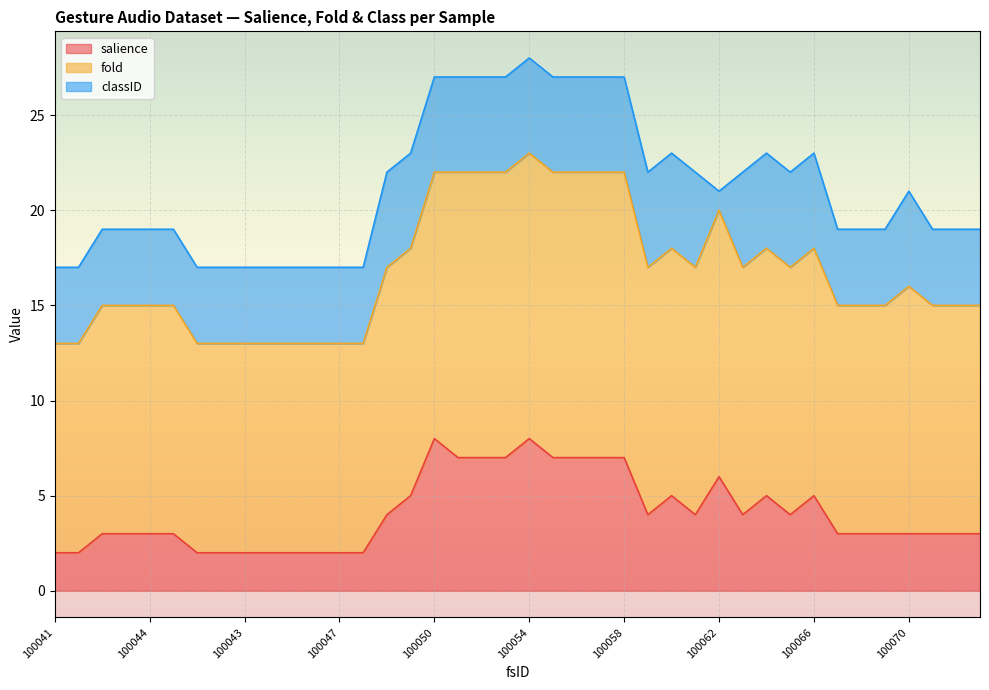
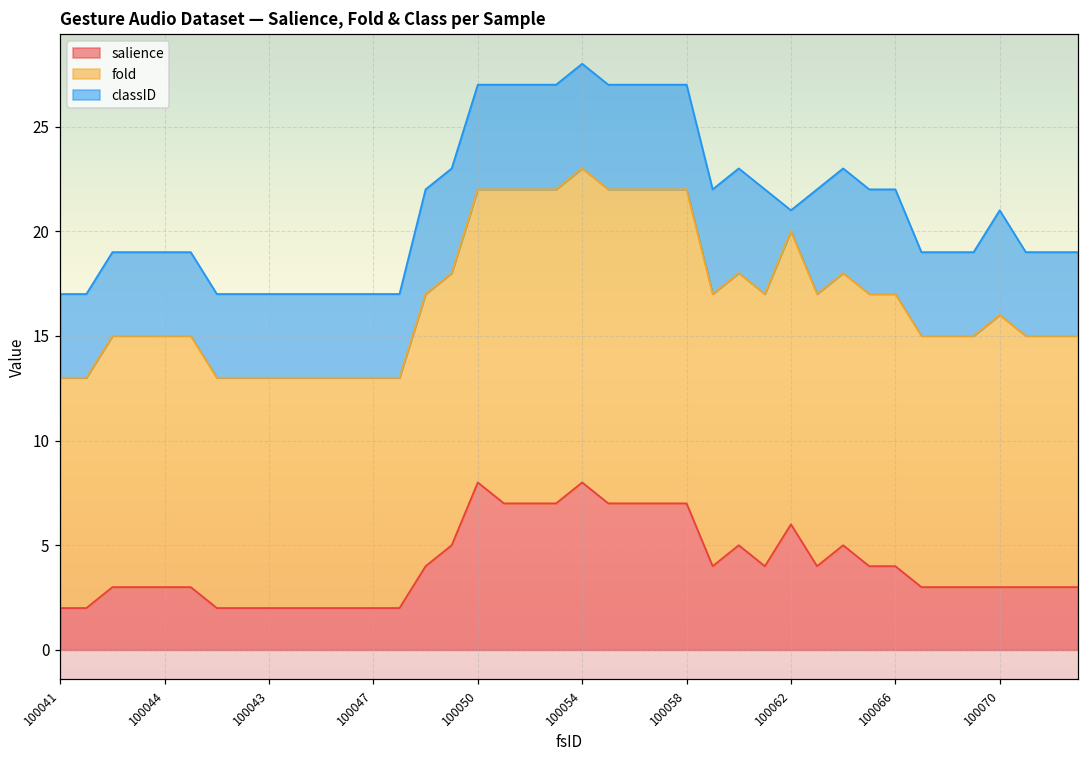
  {
    "salience": {
      "100047": 2,
      "100050": 8,
      "100054": 8,
      "100058": 7,
      "100062": 6,
-     "100066": 5,
+     "100066": 4,
      "100070": 3
    },
    "fold": {
      "100047": 11,
      "100050": 14,
      "100054": 15,
      "100058": 15,
      "100062": 14,
      "100066": 13,
      "100070": 13
    },
    "classID": {
      "100047": 4,
      "100050": 5,
      "100054": 5,
      "100058": 5,
      "100062": 1,
      "100066": 5,
      "100070": 5
    }
  }
